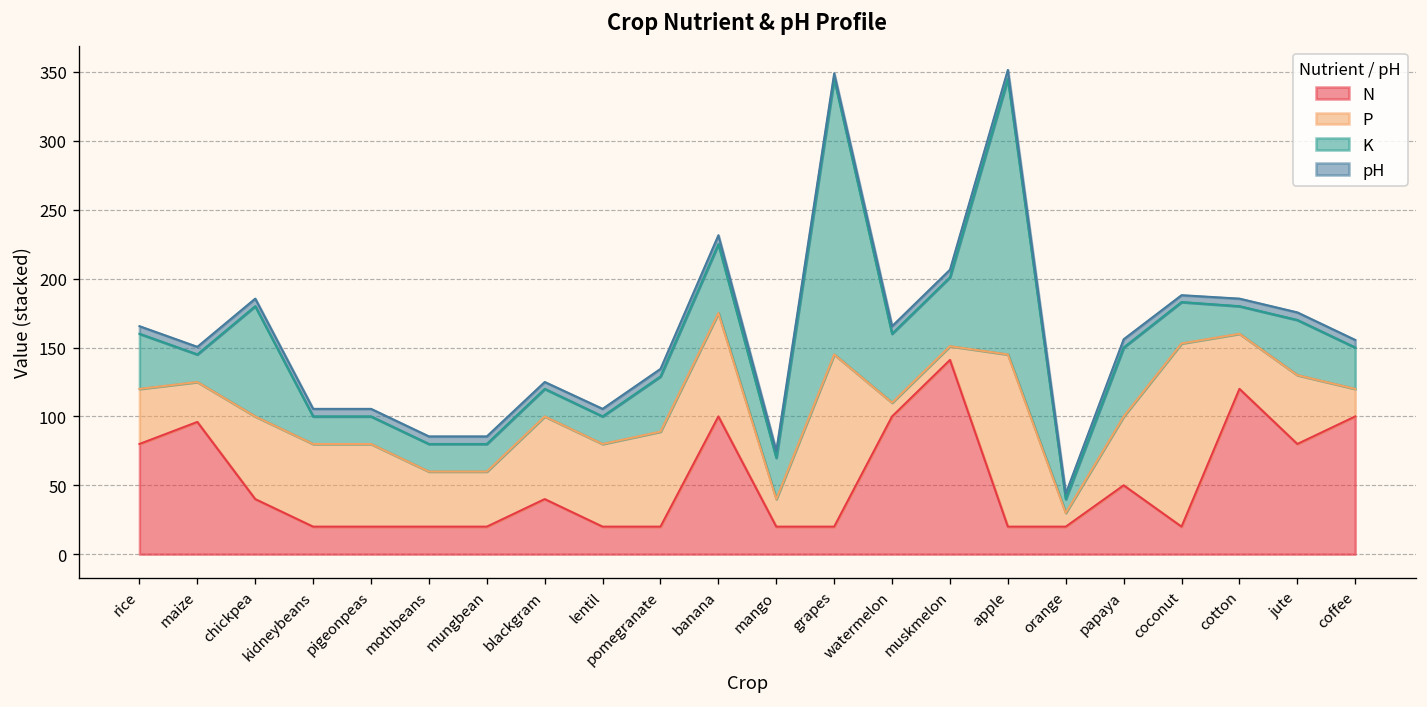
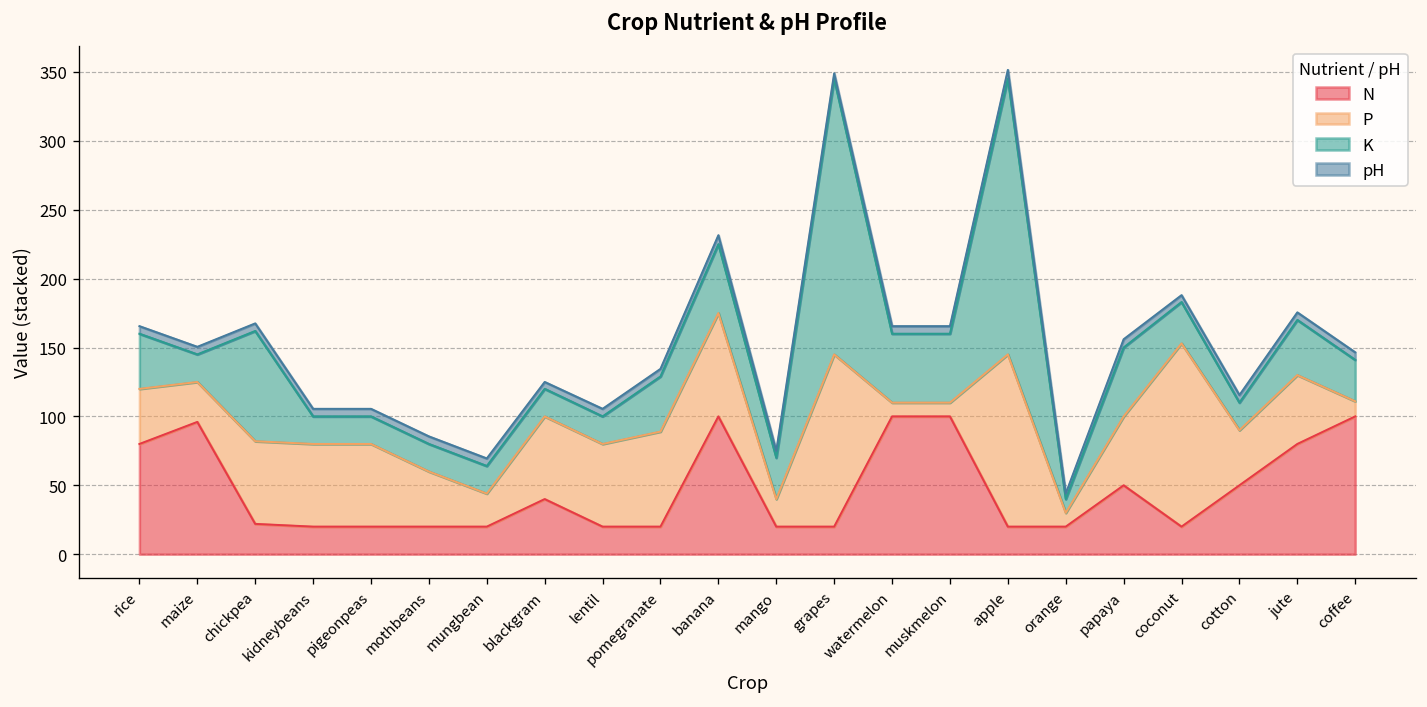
  {
    "N": {
      "rice": 80,
      "maize": 96,
-     "chickpea": 40,
+     "chickpea": 22,
      "kidneybeans": 20,
      "pigeonpeas": 20,
      "mothbeans": 20,
      "mungbean": 20,
      "blackgram": 40,
      "lentil": 20,
      "pomegranate": 20,
      "banana": 100,
      "mango": 20,
      "grapes": 20,
      "watermelon": 100,
-     "muskmelon": 141,
+     "muskmelon": 100,
      "apple": 20,
      "orange": 20,
      "papaya": 50,
      "coconut": 20,
-     "cotton": 120,
+     "cotton": 50,
      "jute": 80,
      "coffee": 100
    },
    "P": {
      "rice": 40,
      "maize": 29,
      "chickpea": 60,
      "kidneybeans": 60,
      "pigeonpeas": 60,
      "mothbeans": 40,
-     "mungbean": 40,
+     "mungbean": 24,
      "blackgram": 60,
      "lentil": 60,
      "pomegranate": 69,
      "banana": 75,
      "mango": 20,
      "grapes": 125,
      "watermelon": 10,
      "muskmelon": 10,
      "apple": 125,
      "orange": 10,
      "papaya": 50,
      "coconut": 133,
      "cotton": 40,
      "jute": 50,
-     "coffee": 20
+     "coffee": 11
    }
  }
